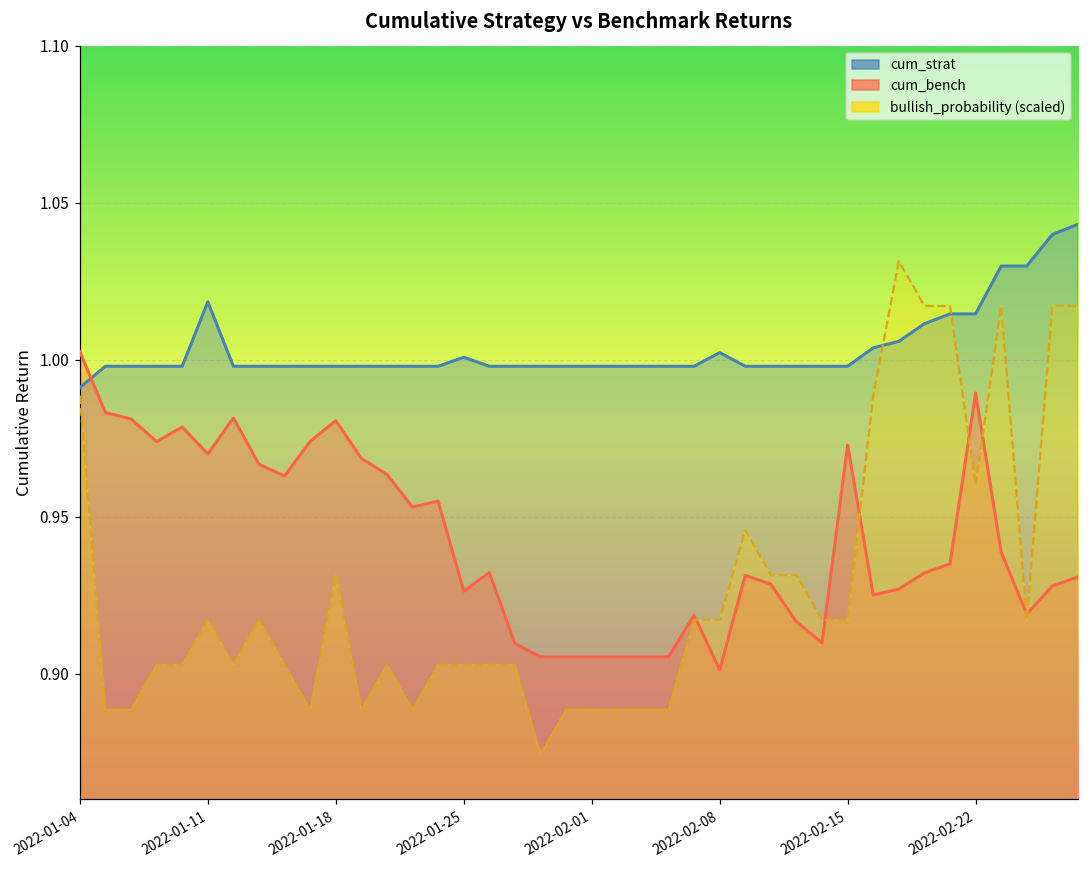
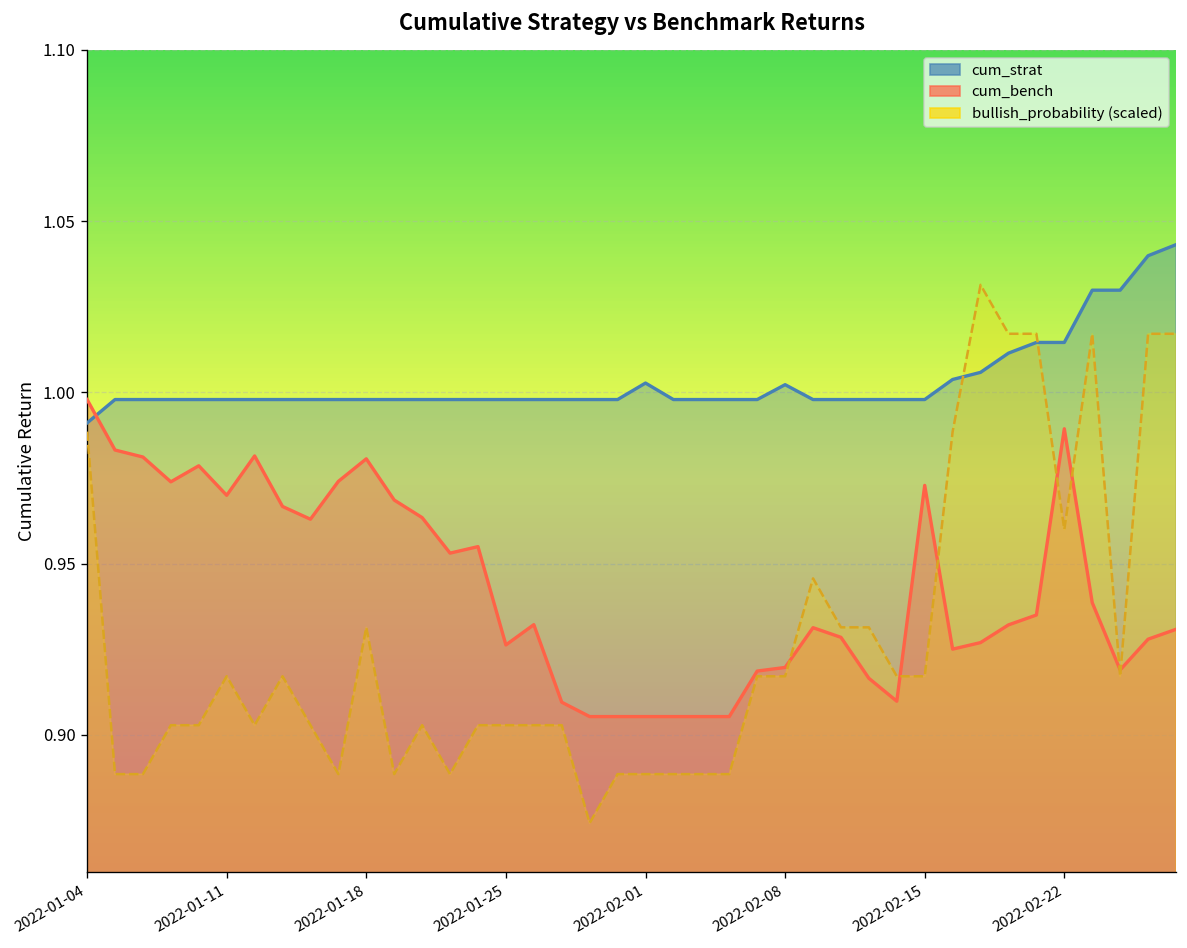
  {
    "cum_strat": {
      "2022-01-04": 0.991,
-     "2022-01-11": 1.018,
+     "2022-01-11": 0.998,
      "2022-01-18": 0.998,
-     "2022-01-25": 1.001,
-     "2022-02-01": 0.998,
+     "2022-01-25": 0.998,
+     "2022-02-01": 1.003,
      "2022-02-08": 1.002,
      "2022-02-15": 0.998,
      "2022-02-22": 1.015
    },
    "cum_bench": {
-     "2022-01-04": 1.003,
+     "2022-01-04": 0.998,
      "2022-01-11": 0.970,
      "2022-01-18": 0.981,
      "2022-01-25": 0.926,
      "2022-02-01": 0.905,
-     "2022-02-08": 0.901,
+     "2022-02-08": 0.920,
      "2022-02-15": 0.973,
      "2022-02-22": 0.989
    }
  }
